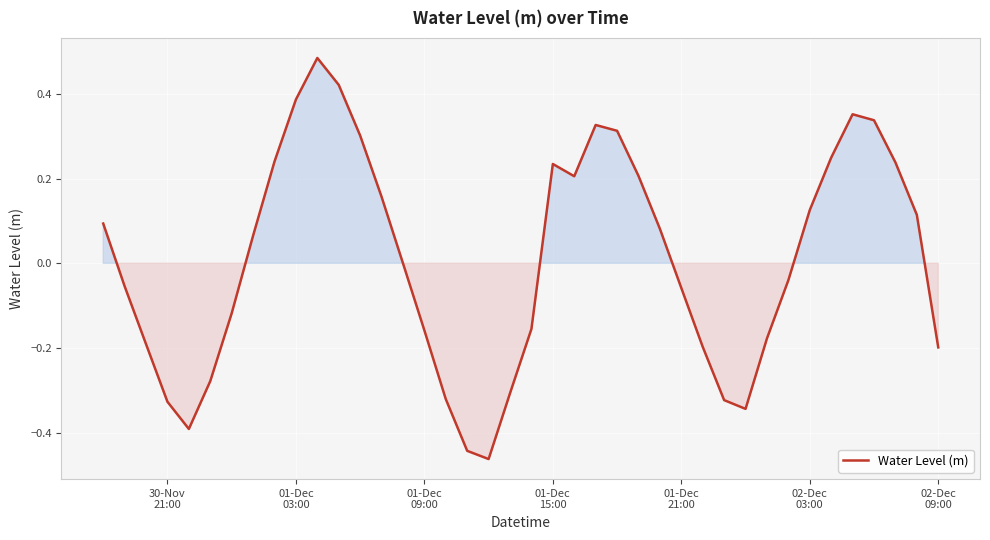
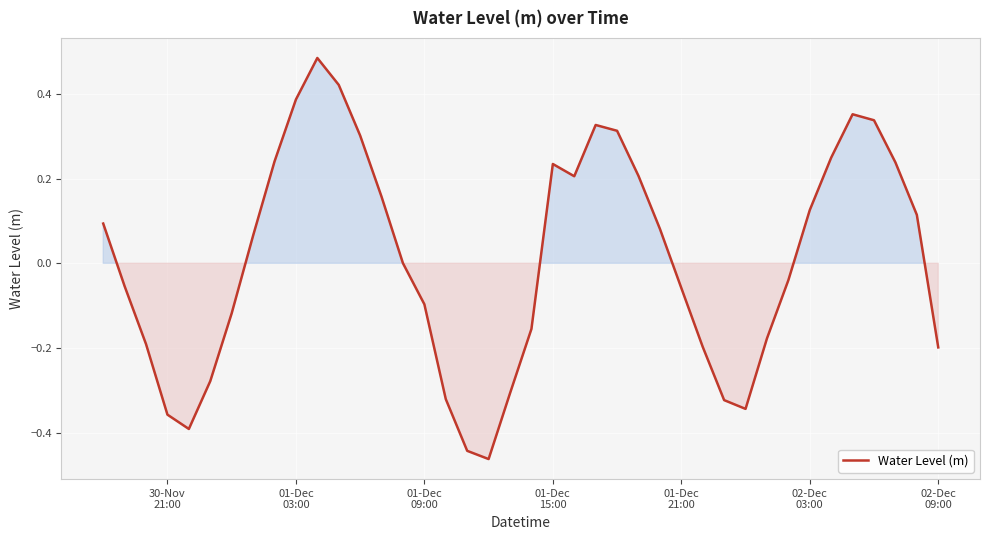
  {
-   "30-Nov 21:00": -0.33,
+   "30-Nov 21:00": -0.36,
    "01-Dec 03:00": 0.39,
-   "01-Dec 09:00": -0.16,
+   "01-Dec 09:00": -0.10,
    "01-Dec 15:00": 0.23,
    "01-Dec 21:00": -0.06,
    "02-Dec 03:00": 0.13,
    "02-Dec 09:00": -0.20
  }
